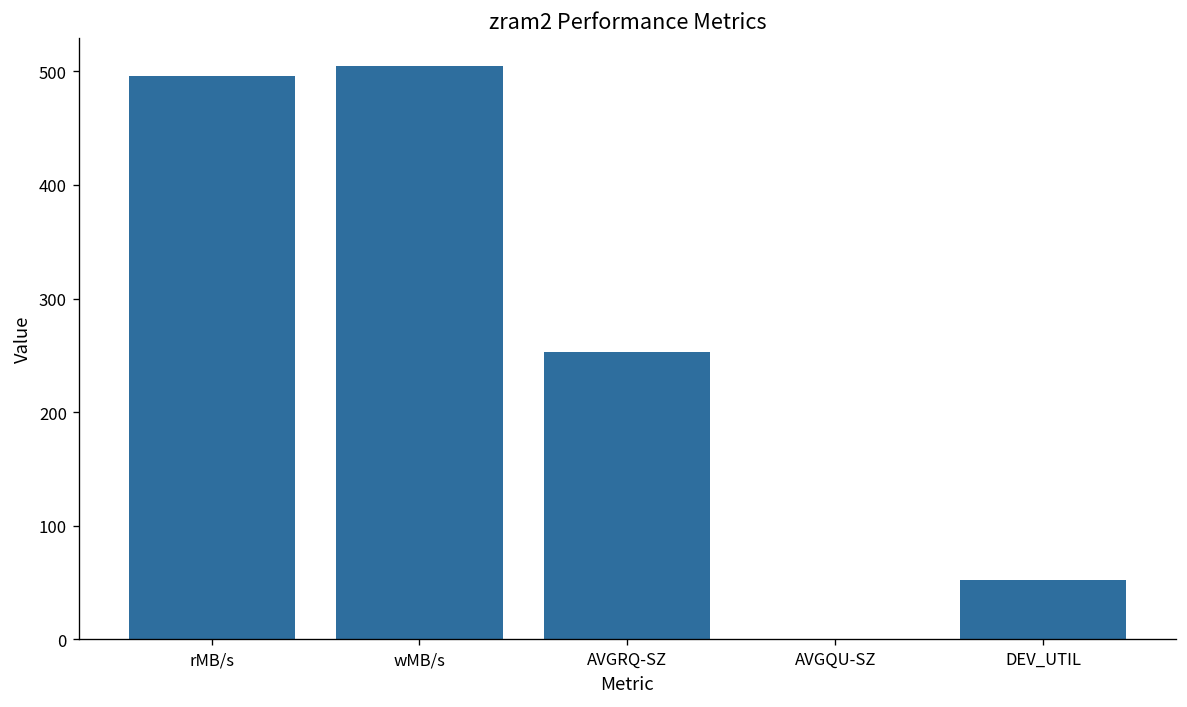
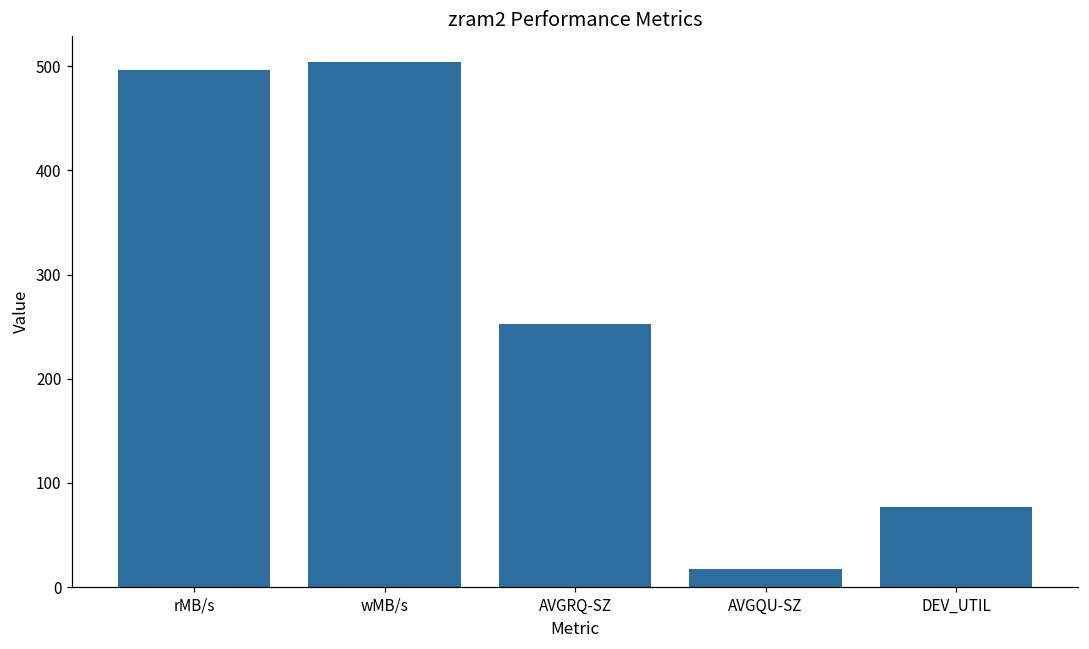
  {
    "rMB/s": 500,
    "wMB/s": 500,
    "AVGRQ-SZ": 250,
-   "AVGQU-SZ": 0,
-   "DEV_UTIL": 50
+   "AVGQU-SZ": 20,
+   "DEV_UTIL": 80
  }
